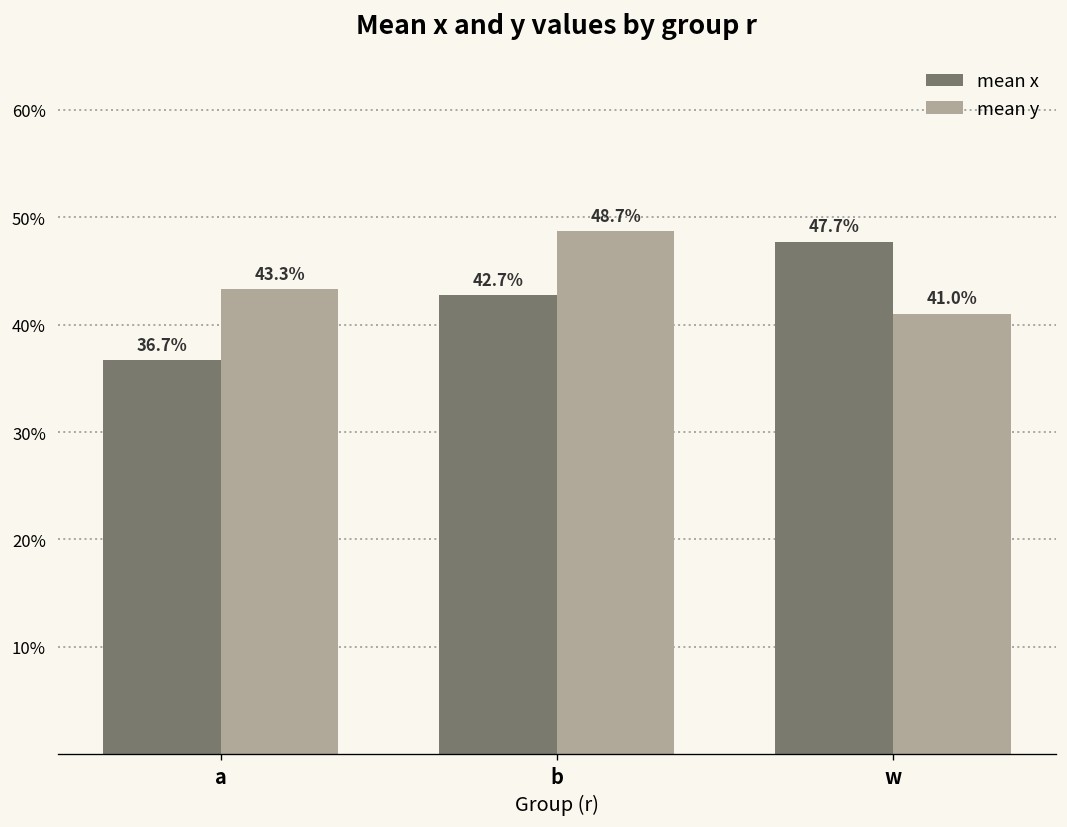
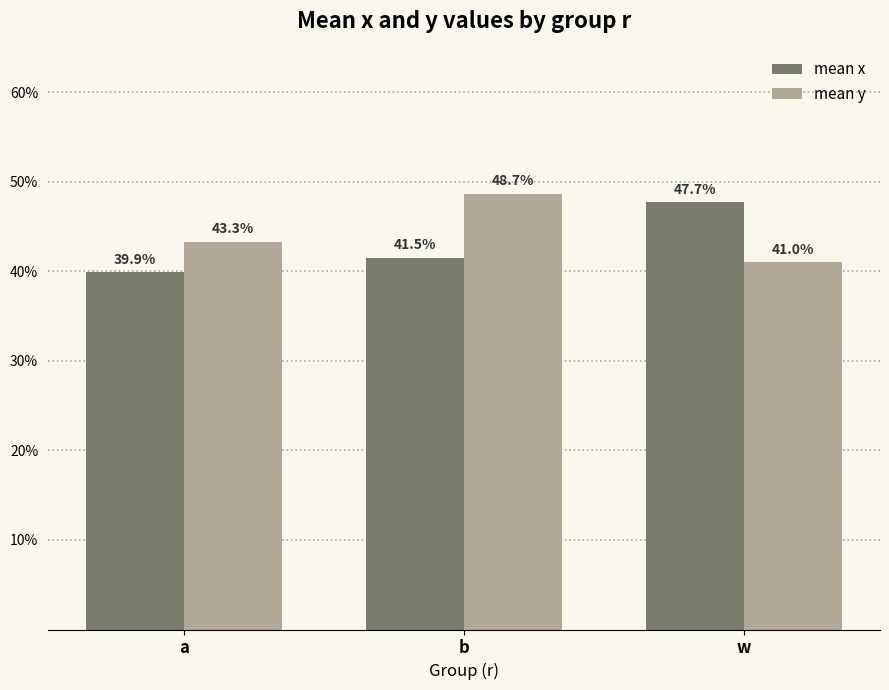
  {
    "mean x": {
-     "a": "36.7%",
-     "b": "42.7%",
+     "a": "39.9%",
+     "b": "41.5%",
      "w": "47.7%"
    },
    "mean y": {
      "a": "43.3%",
      "b": "48.7%",
      "w": "41.0%"
    }
  }
